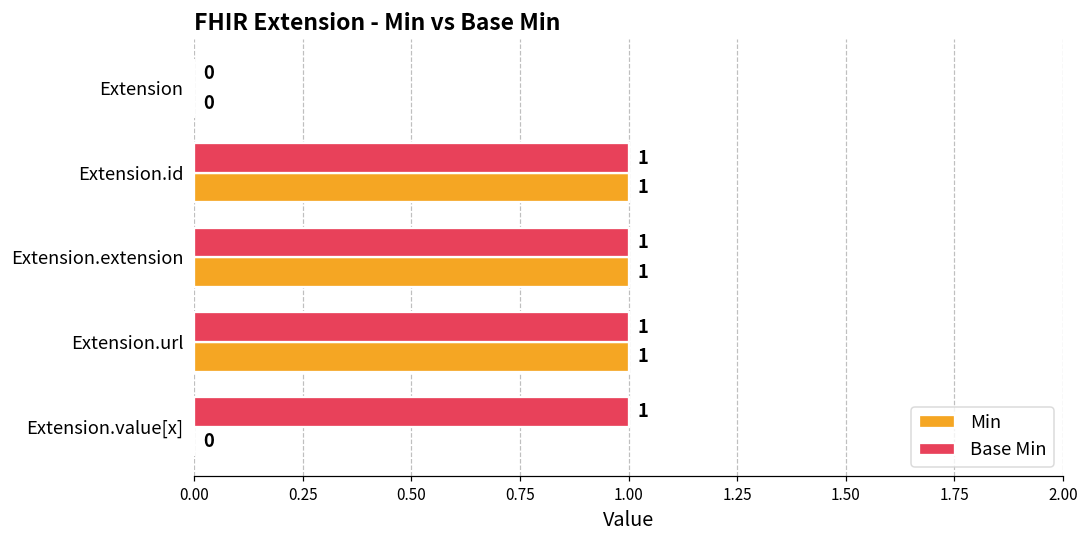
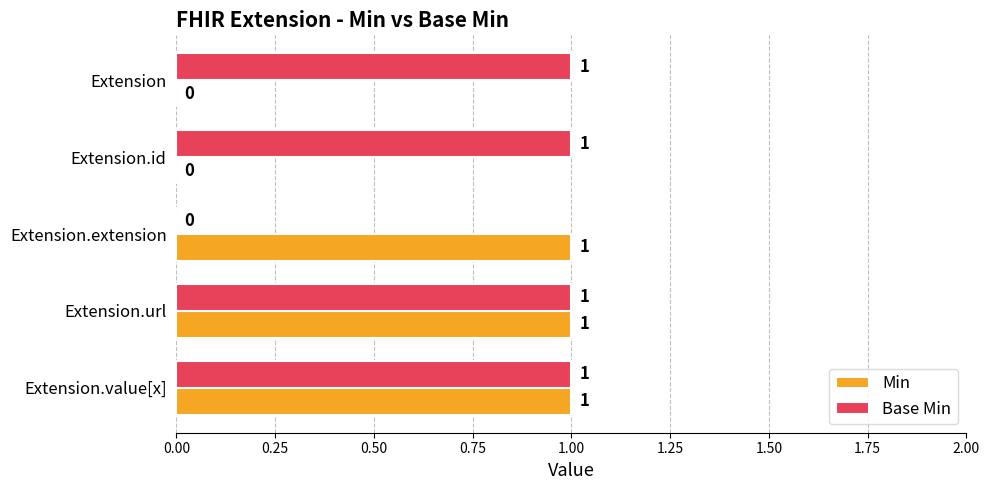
  {
    "Min": {
      "Extension": 0,
-     "Extension.id": 1,
+     "Extension.id": 0,
      "Extension.extension": 1,
      "Extension.url": 1,
-     "Extension.value[x]": 0
+     "Extension.value[x]": 1
    },
    "Base Min": {
-     "Extension": 0,
+     "Extension": 1,
      "Extension.id": 1,
-     "Extension.extension": 1,
+     "Extension.extension": 0,
      "Extension.url": 1,
      "Extension.value[x]": 1
    }
  }
